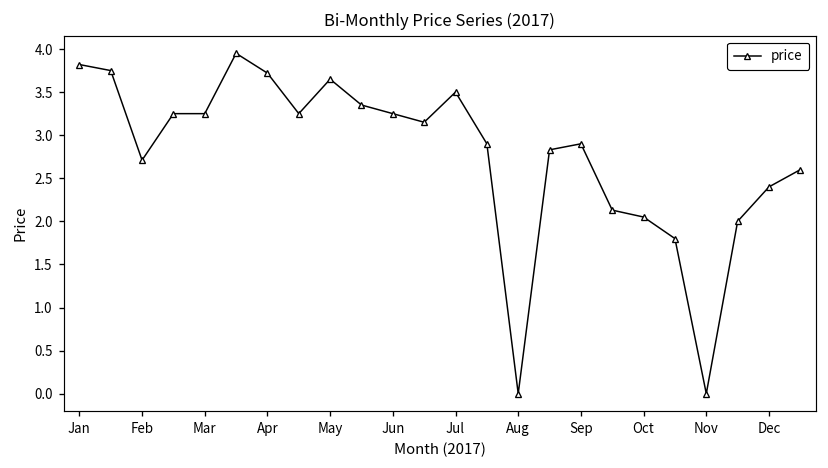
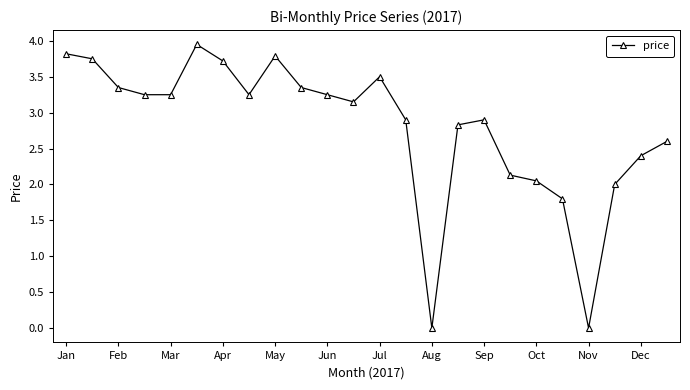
  {
    "Jan": 3.8,
-   "Feb": 2.7,
+   "Feb": 3.4,
    "Mar": 3.3,
    "Apr": 3.7,
-   "May": 3.7,
+   "May": 3.8,
    "Jun": 3.3,
    "Jul": 3.5,
    "Aug": 0.0,
    "Sep": 2.9,
    "Oct": 2.1,
    "Nov": 0.0,
    "Dec": 2.4
  }
